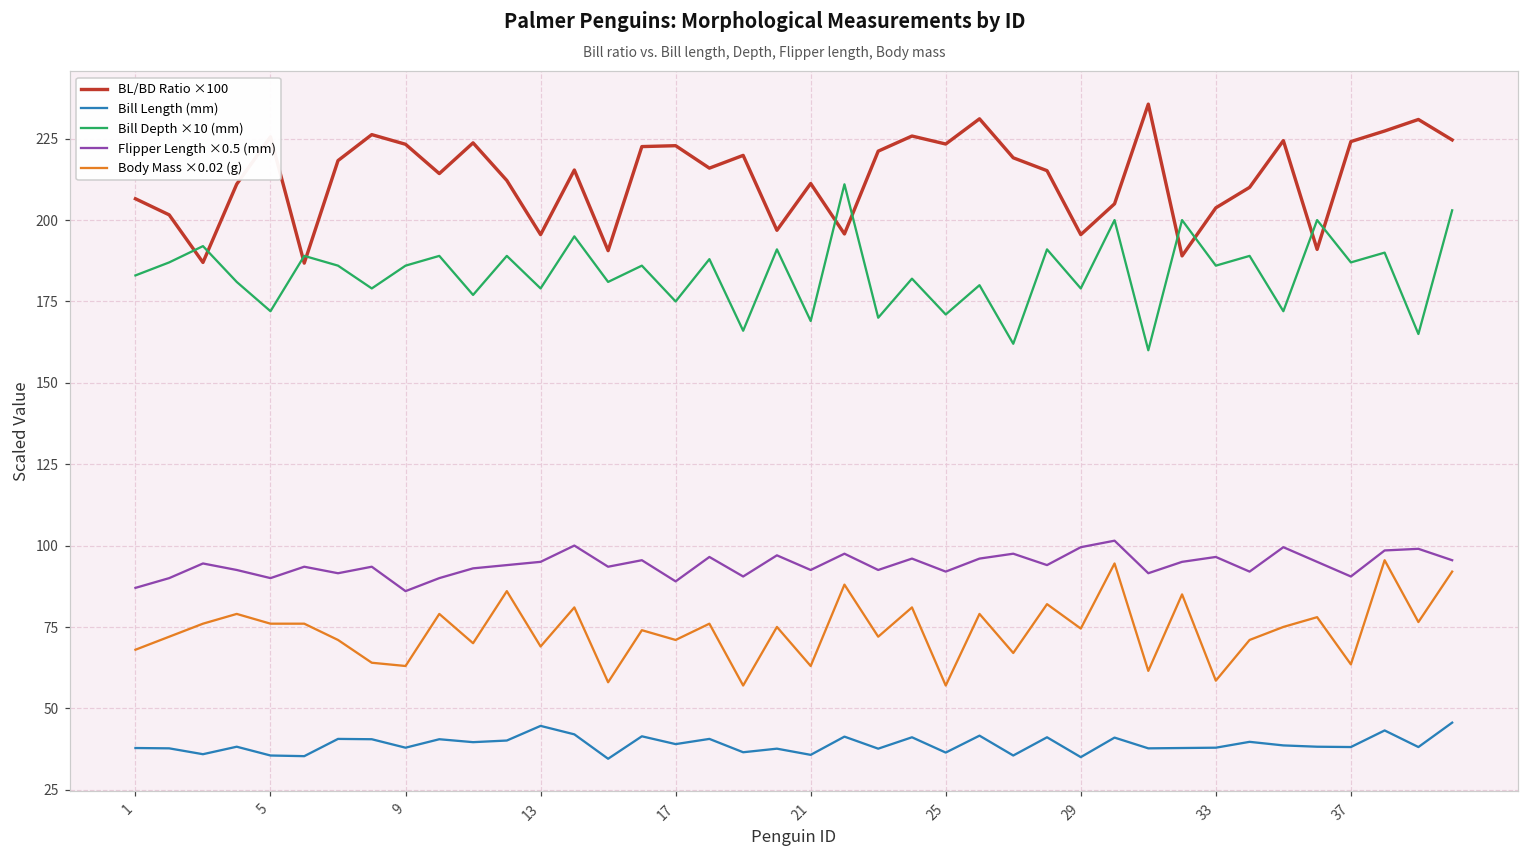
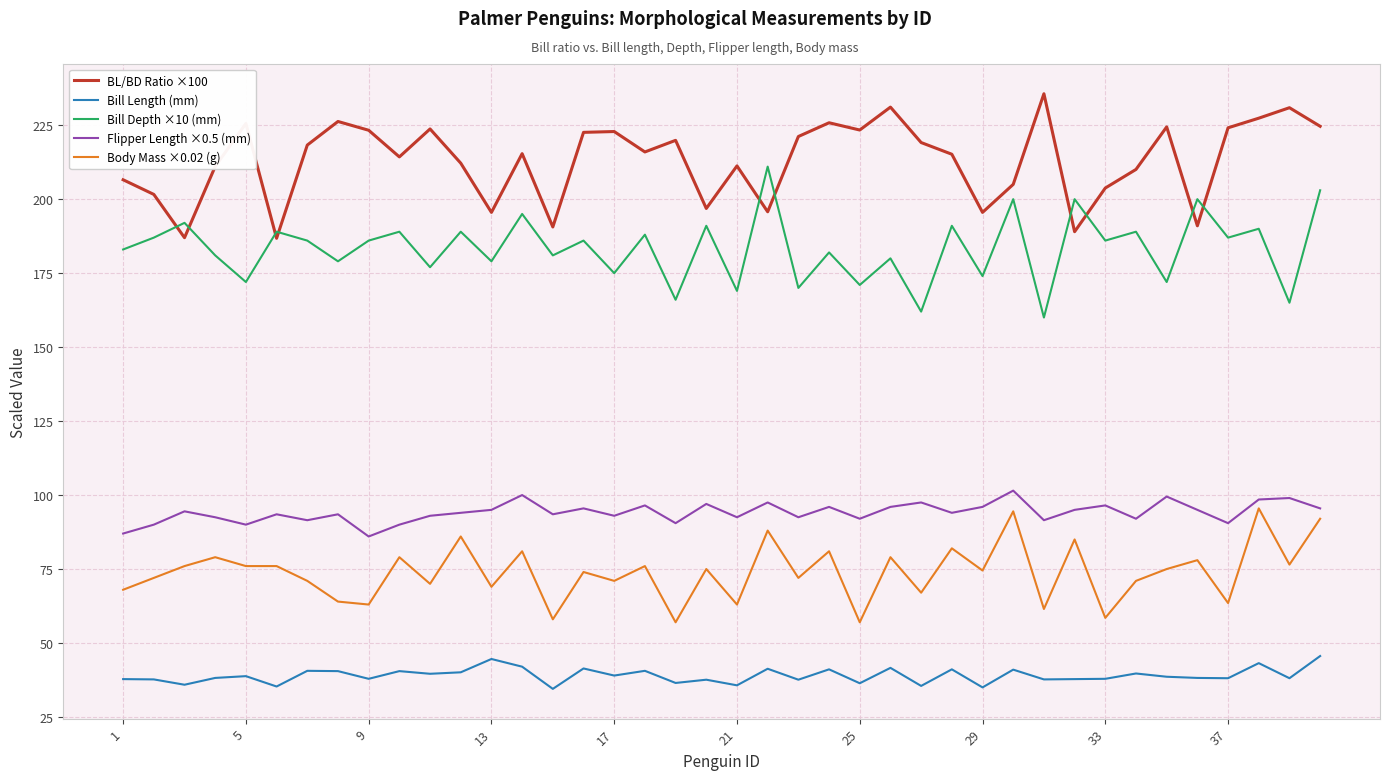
  {
    "BL/BD Ratio ×100": {
      "1": 207,
      "9": 223,
      "13": 196,
      "17": 223,
      "21": 211,
      "25": 223,
      "29": 196,
      "33": 204,
      "37": 224
    },
    "Bill Length (mm)": {
      "1": 38,
-     "5": 36,
+     "5": 39,
      "9": 38,
      "13": 45,
      "17": 39,
      "21": 36,
      "25": 36,
      "29": 35,
      "33": 38,
      "37": 38
    },
    "Bill Depth ×10 (mm)": {
      "1": 183,
      "5": 172,
      "9": 186,
      "13": 179,
      "17": 175,
      "21": 169,
      "25": 171,
-     "29": 179,
+     "29": 174,
      "33": 186,
      "37": 187
    },
    "Flipper Length ×0.5 (mm)": {
      "1": 87,
      "5": 90,
      "9": 86,
      "13": 95,
-     "17": 89,
+     "17": 93,
      "21": 93,
      "25": 92,
-     "29": 100,
+     "29": 96,
      "33": 97,
      "37": 91
    },
    "Body Mass ×0.02 (g)": {
      "1": 68,
      "5": 76,
      "9": 63,
      "13": 69,
      "17": 71,
      "21": 63,
      "25": 57,
      "29": 75,
      "33": 59,
      "37": 64
    }
  }
